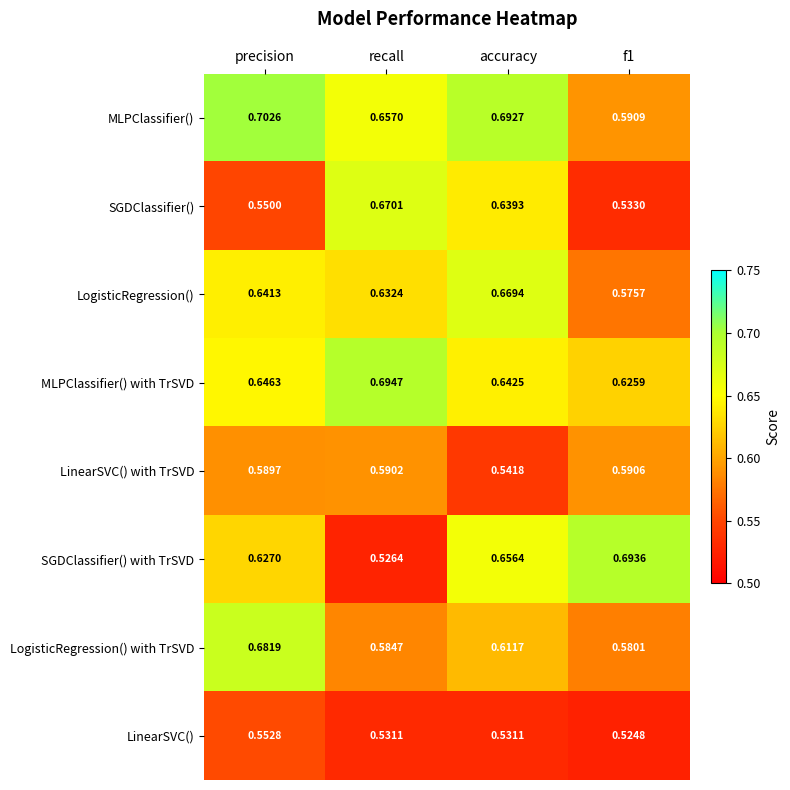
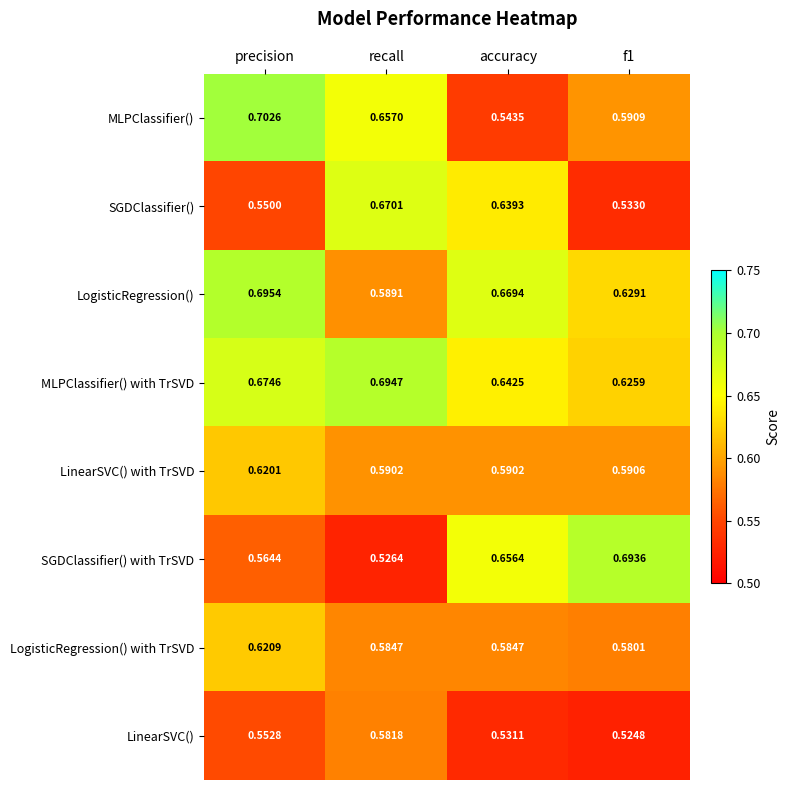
  {
    "MLPClassifier()": {
      "precision": 0.7026,
      "recall": 0.6570,
-     "accuracy": 0.6927,
+     "accuracy": 0.5435,
      "f1": 0.5909
    },
    "SGDClassifier()": {
      "precision": 0.5500,
      "recall": 0.6701,
      "accuracy": 0.6393,
      "f1": 0.5330
    },
    "LogisticRegression()": {
-     "precision": 0.6413,
-     "recall": 0.6324,
+     "precision": 0.6954,
+     "recall": 0.5891,
      "accuracy": 0.6694,
-     "f1": 0.5757
+     "f1": 0.6291
    },
    "MLPClassifier() with TrSVD": {
-     "precision": 0.6463,
+     "precision": 0.6746,
      "recall": 0.6947,
      "accuracy": 0.6425,
      "f1": 0.6259
    },
    "LinearSVC() with TrSVD": {
-     "precision": 0.5897,
+     "precision": 0.6201,
      "recall": 0.5902,
-     "accuracy": 0.5418,
+     "accuracy": 0.5902,
      "f1": 0.5906
    },
    "SGDClassifier() with TrSVD": {
-     "precision": 0.6270,
+     "precision": 0.5644,
      "recall": 0.5264,
      "accuracy": 0.6564,
      "f1": 0.6936
    },
    "LogisticRegression() with TrSVD": {
-     "precision": 0.6819,
+     "precision": 0.6209,
      "recall": 0.5847,
-     "accuracy": 0.6117,
+     "accuracy": 0.5847,
      "f1": 0.5801
    },
    "LinearSVC()": {
      "precision": 0.5528,
-     "recall": 0.5311,
+     "recall": 0.5818,
      "accuracy": 0.5311,
      "f1": 0.5248
    }
  }
